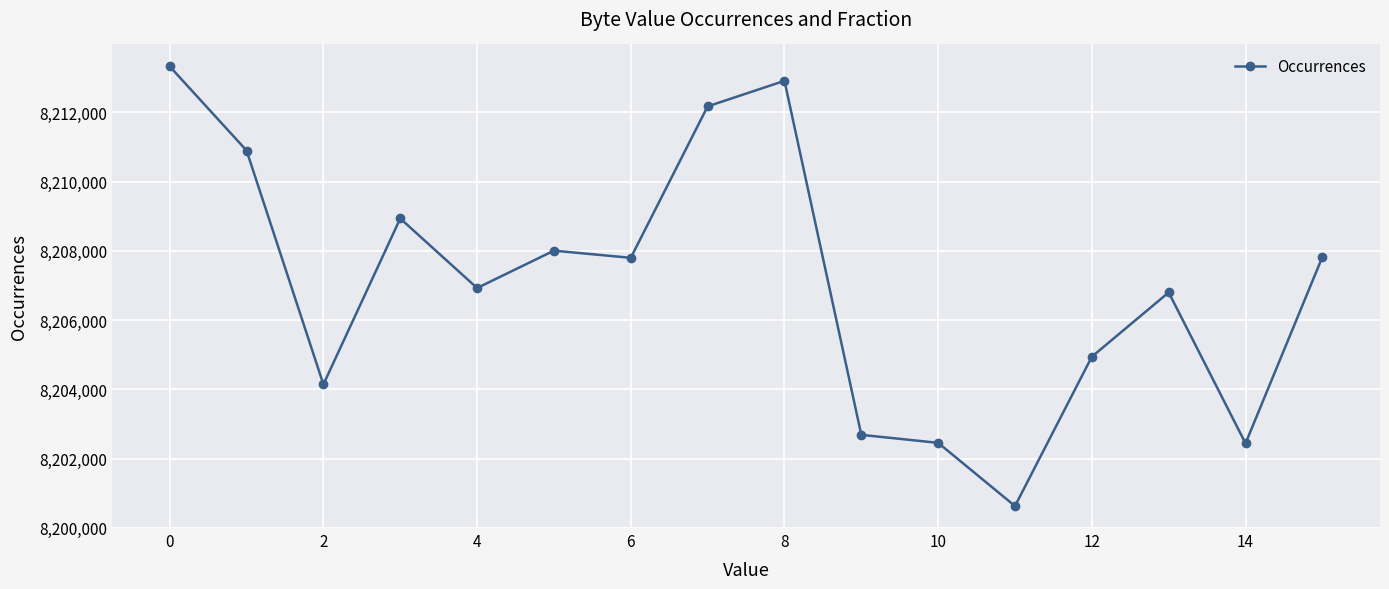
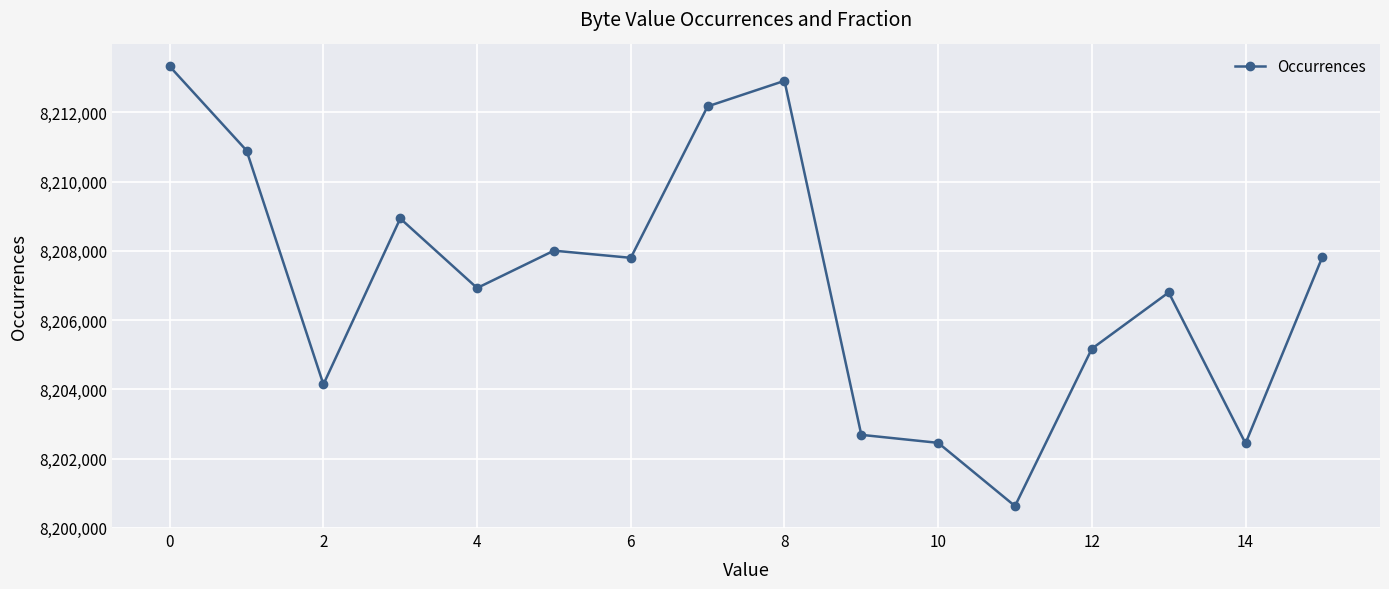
  {
    "0": "8,213,300",
    "2": "8,204,100",
    "4": "8,206,900",
    "6": "8,207,800",
    "8": "8,212,900",
    "10": "8,202,500",
-   "12": "8,204,900",
+   "12": "8,205,200",
    "14": "8,202,400"
  }
